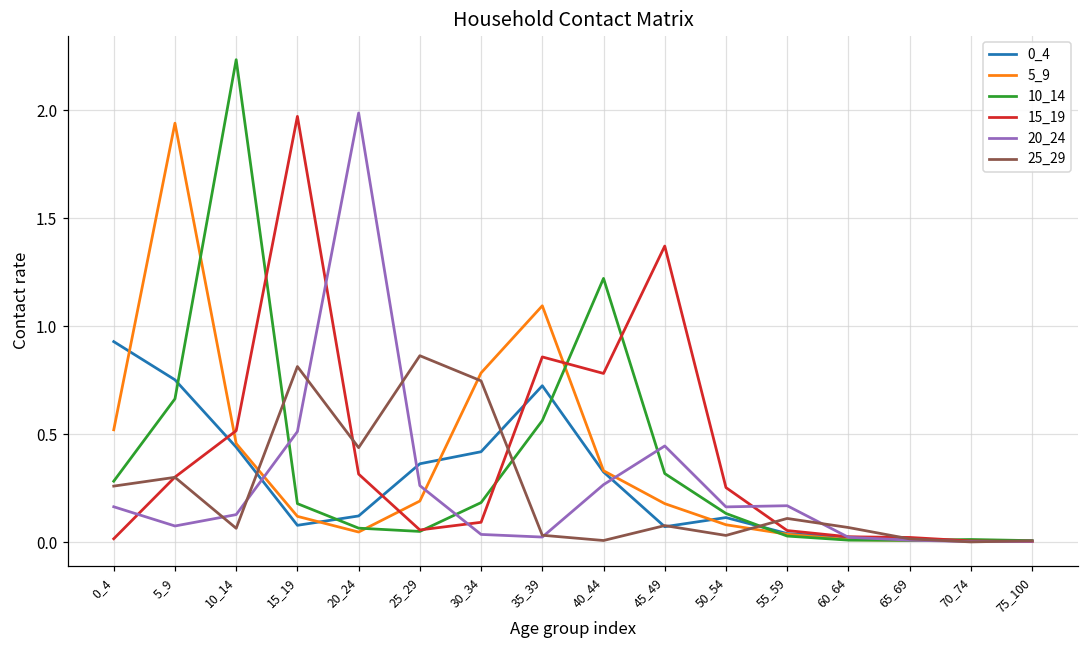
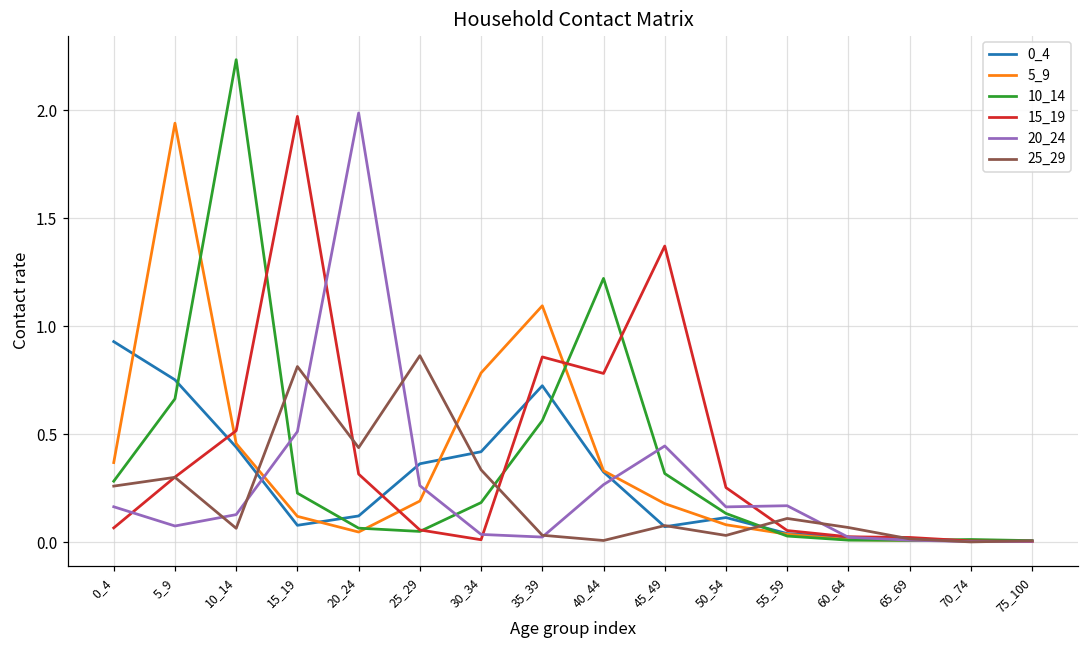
  {
    "0_4": {
      "0_4": 0.93,
      "5_9": 0.75,
      "10_14": 0.44,
      "15_19": 0.08,
      "20_24": 0.12,
      "25_29": 0.36,
      "30_34": 0.42,
      "35_39": 0.72,
      "50_54": 0.11
    },
    "5_9": {
-     "0_4": 0.52,
+     "0_4": 0.37,
      "5_9": 1.94,
      "10_14": 0.46,
      "15_19": 0.12,
      "20_24": 0.05,
      "25_29": 0.19,
      "30_34": 0.78,
      "35_39": 1.09,
      "45_49": 0.18,
      "50_54": 0.08
    },
    "10_14": {
      "0_4": 0.28,
      "5_9": 0.66,
      "10_14": 2.23,
-     "15_19": 0.18,
+     "15_19": 0.23,
      "20_24": 0.06,
      "30_34": 0.18,
      "35_39": 0.56,
      "40_44": 1.22,
      "45_49": 0.32,
      "50_54": 0.13
    },
    "15_19": {
-     "0_4": 0.02,
+     "0_4": 0.07,
      "10_14": 0.52,
      "15_19": 1.97,
      "20_24": 0.32,
-     "30_34": 0.09,
+     "30_34": 0.01,
      "35_39": 0.86,
      "40_44": 0.78,
      "45_49": 1.37,
      "50_54": 0.25,
      "55_59": 0.05
    },
    "20_24": {
      "0_4": 0.16,
      "5_9": 0.07,
      "10_14": 0.13,
      "15_19": 0.51,
      "20_24": 1.99,
      "25_29": 0.26,
      "30_34": 0.04,
      "40_44": 0.27,
      "45_49": 0.45,
      "50_54": 0.16,
      "55_59": 0.17
    },
    "25_29": {
      "0_4": 0.26,
      "10_14": 0.06,
      "15_19": 0.81,
      "20_24": 0.44,
      "25_29": 0.86,
-     "30_34": 0.75,
+     "30_34": 0.34,
      "40_44": 0.01,
      "50_54": 0.03,
      "55_59": 0.11,
      "60_64": 0.07
    }
  }
